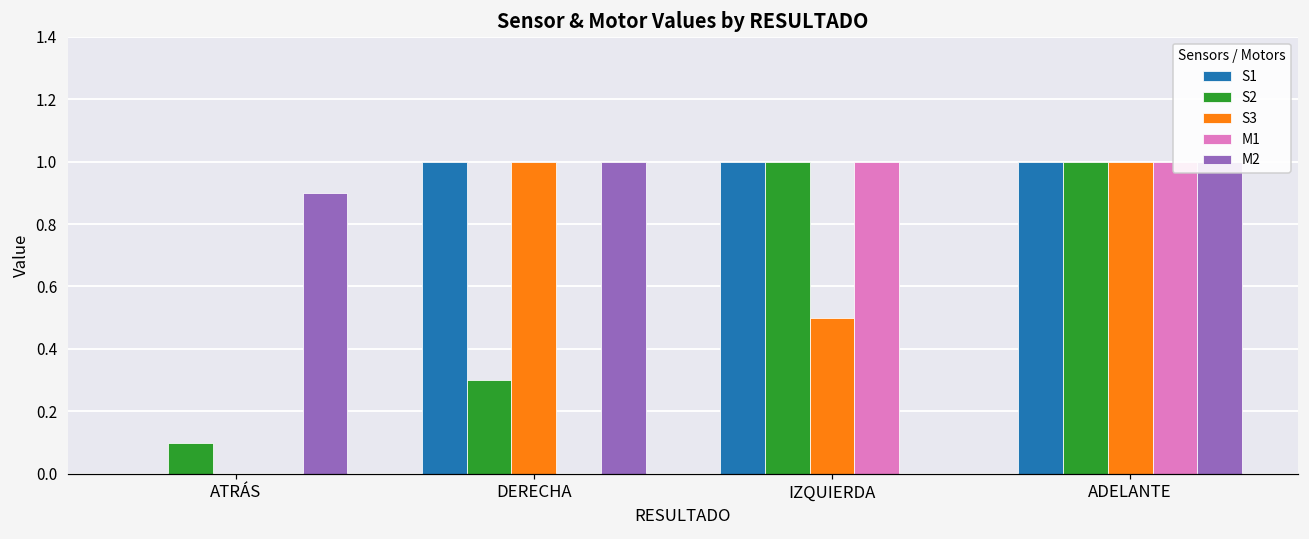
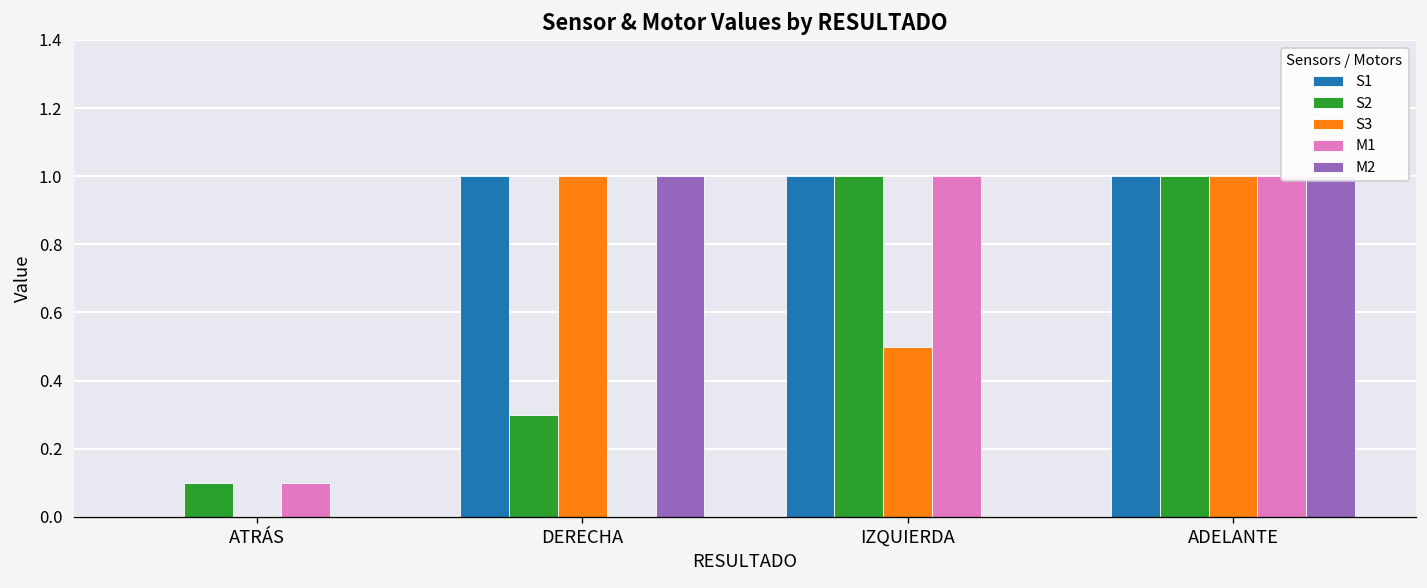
  {
    "S1": {
      "ATRÁS": 0.0,
      "DERECHA": 1.0,
      "IZQUIERDA": 1.0,
      "ADELANTE": 1.0
    },
    "S2": {
      "ATRÁS": 0.1,
      "DERECHA": 0.3,
      "IZQUIERDA": 1.0,
      "ADELANTE": 1.0
    },
    "S3": {
      "ATRÁS": 0.0,
      "DERECHA": 1.0,
      "IZQUIERDA": 0.5,
      "ADELANTE": 1.0
    },
    "M1": {
-     "ATRÁS": 0.0,
+     "ATRÁS": 0.1,
      "DERECHA": 0.0,
      "IZQUIERDA": 1.0
    },
    "M2": {
-     "ATRÁS": 0.9,
+     "ATRÁS": 0.0,
      "DERECHA": 1.0,
      "IZQUIERDA": 0.0
    }
  }
